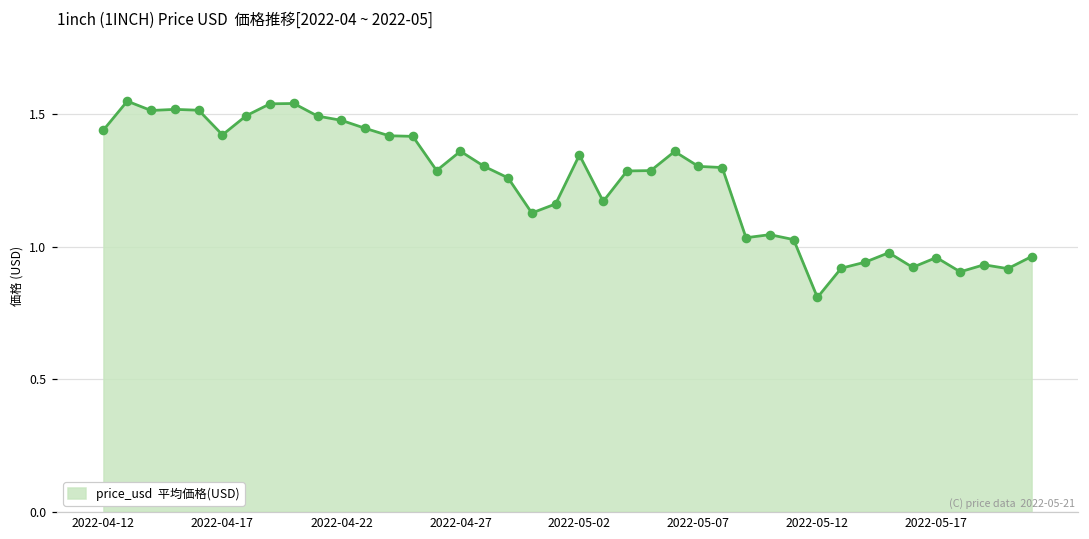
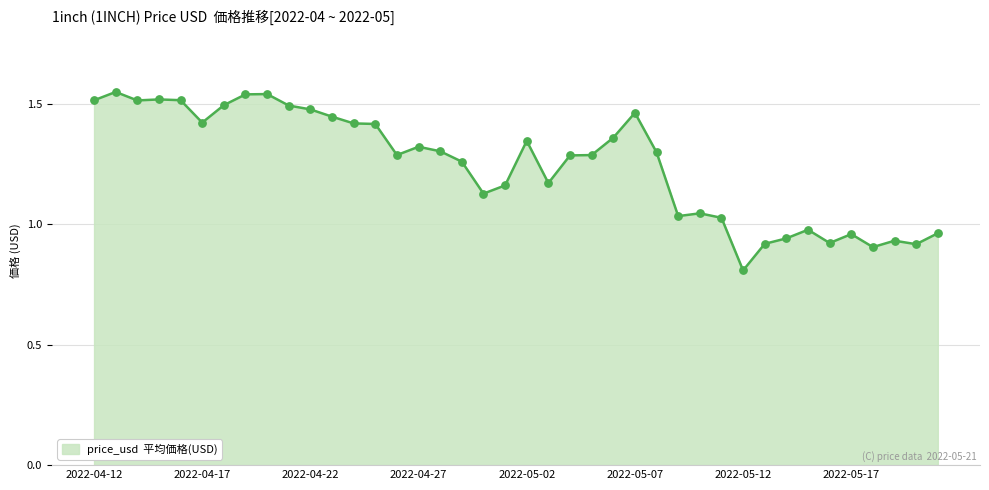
  {
-   "2022-04-12": 1.44,
+   "2022-04-12": 1.52,
    "2022-04-17": 1.42,
    "2022-04-22": 1.48,
-   "2022-04-27": 1.36,
+   "2022-04-27": 1.32,
    "2022-05-02": 1.35,
-   "2022-05-07": 1.30,
+   "2022-05-07": 1.46,
    "2022-05-12": 0.81,
    "2022-05-17": 0.96
  }
